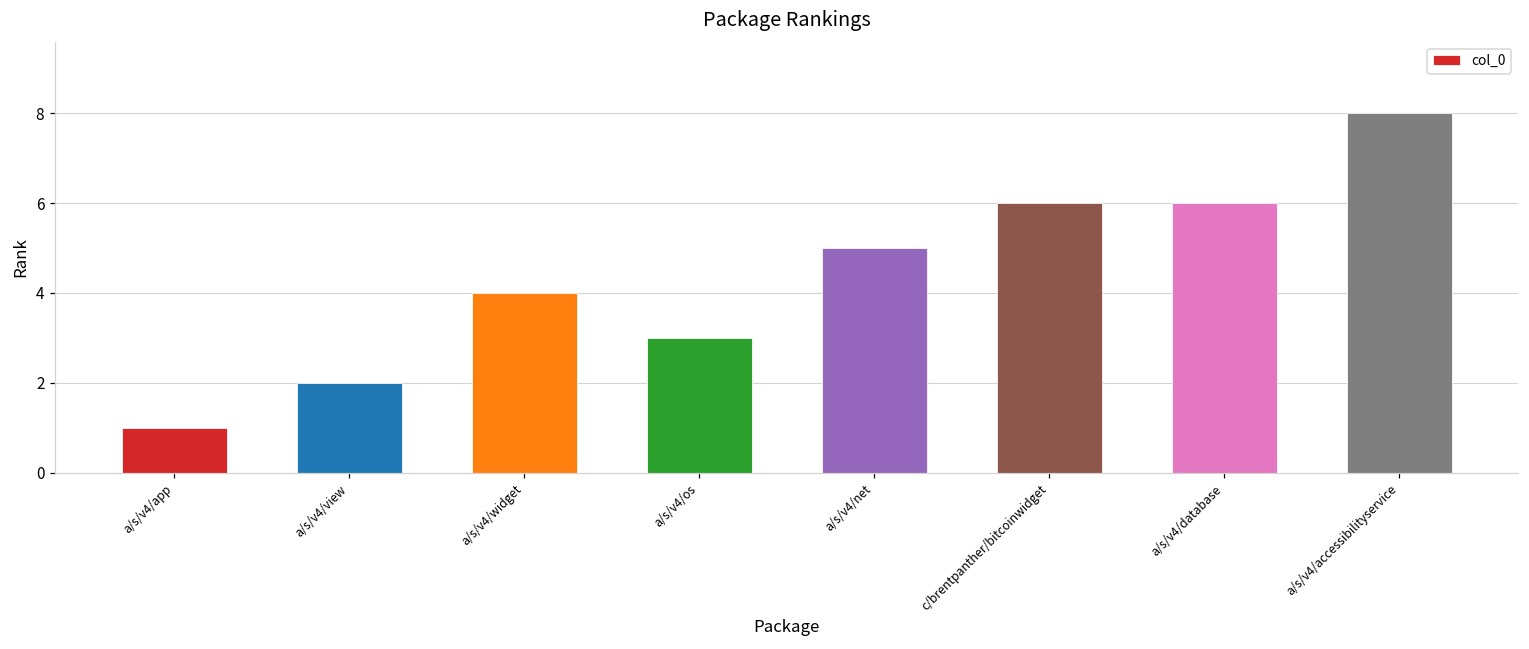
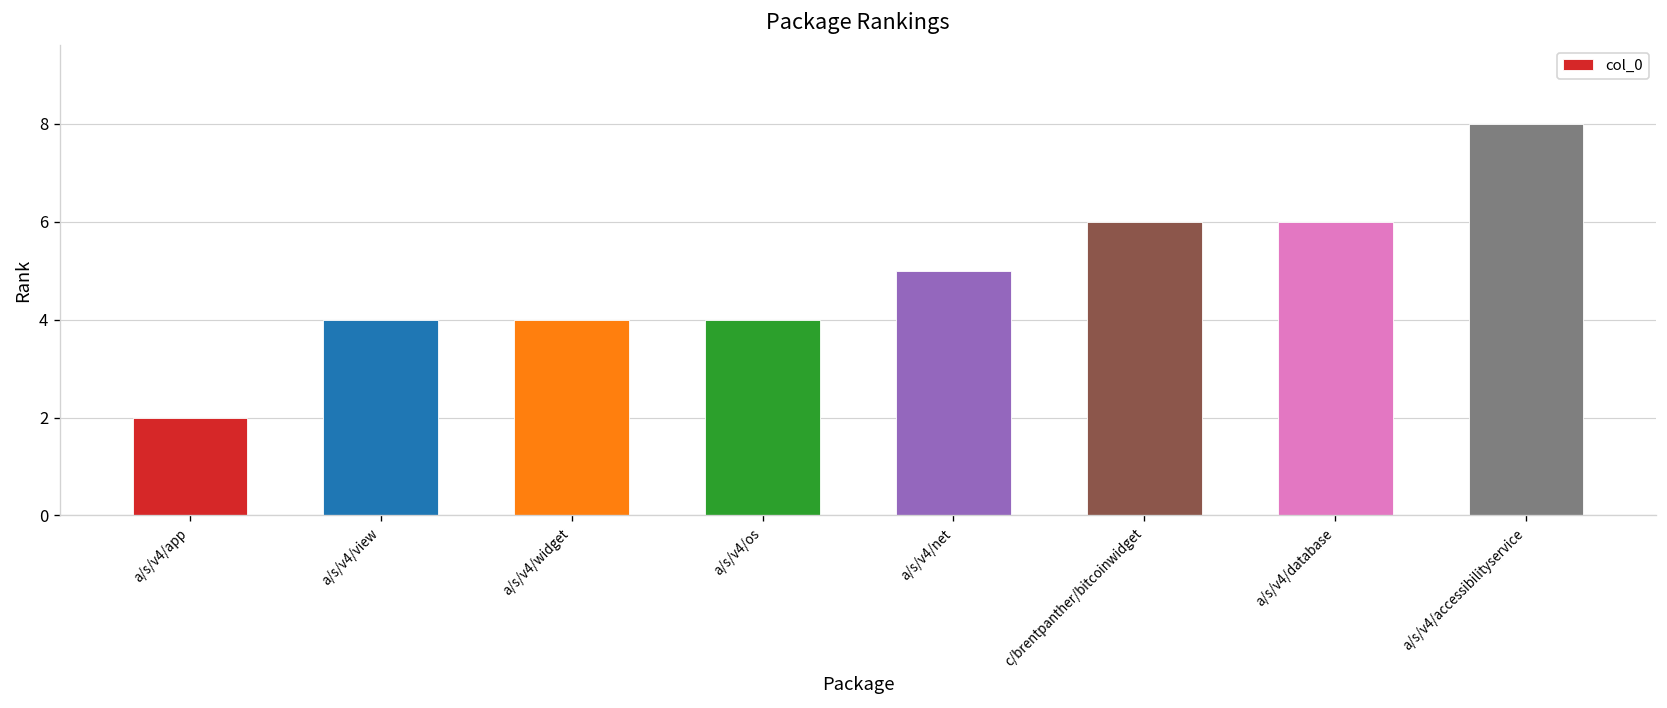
  {
-   "a/s/v4/app": 1,
-   "a/s/v4/view": 2,
+   "a/s/v4/app": 2,
+   "a/s/v4/view": 4,
    "a/s/v4/widget": 4,
-   "a/s/v4/os": 3,
+   "a/s/v4/os": 4,
    "a/s/v4/net": 5,
    "c/brentpanther/bitcoinwidget": 6,
    "a/s/v4/database": 6,
    "a/s/v4/accessibilityservice": 8
  }
